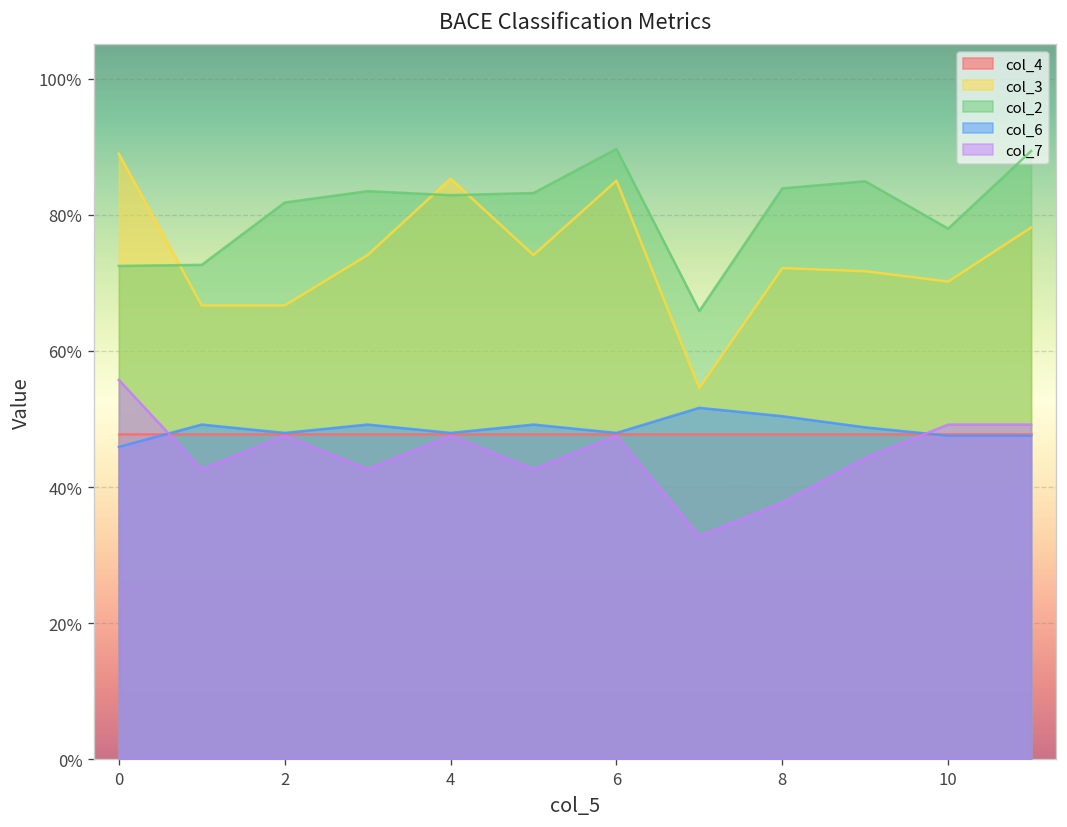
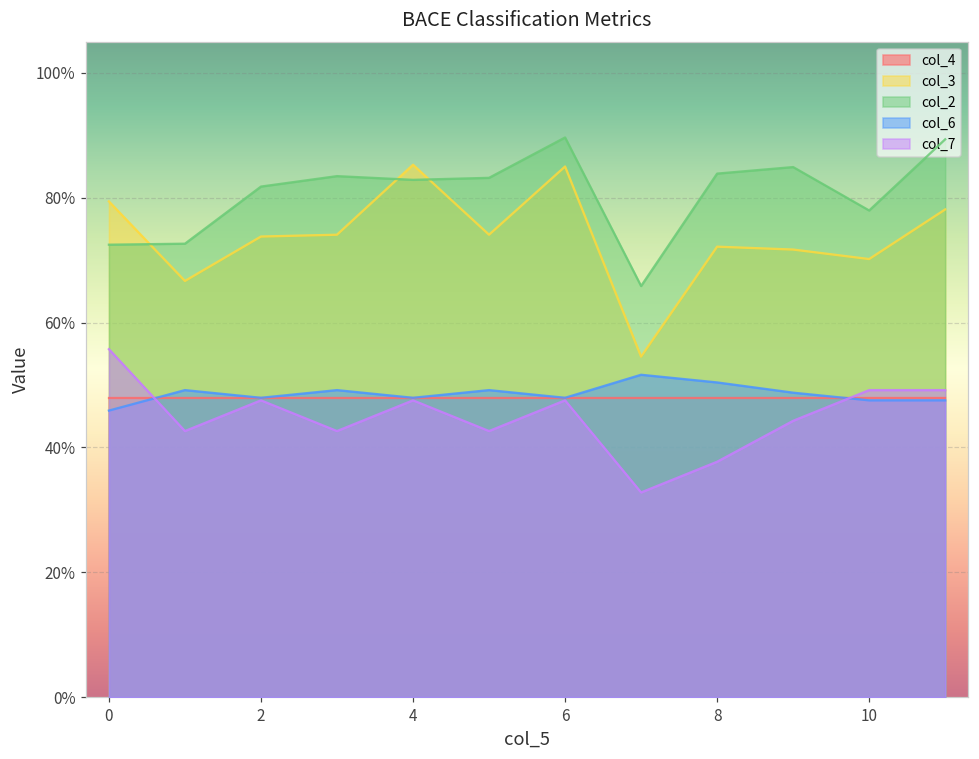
  {
    "col_4": {
      "0": "48%",
      "8": "48%"
    },
    "col_3": {
-     "0": "89%",
-     "2": "67%",
+     "0": "79%",
+     "2": "74%",
      "4": "85%",
      "6": "85%",
      "8": "72%",
      "10": "70%"
    },
    "col_2": {
      "0": "72%",
      "2": "82%",
      "4": "83%",
      "6": "90%",
      "8": "84%",
      "10": "78%"
    },
    "col_6": {
      "0": "46%",
      "8": "50%"
    },
    "col_7": {
      "0": "56%",
      "8": "38%",
      "10": "49%"
    }
  }
